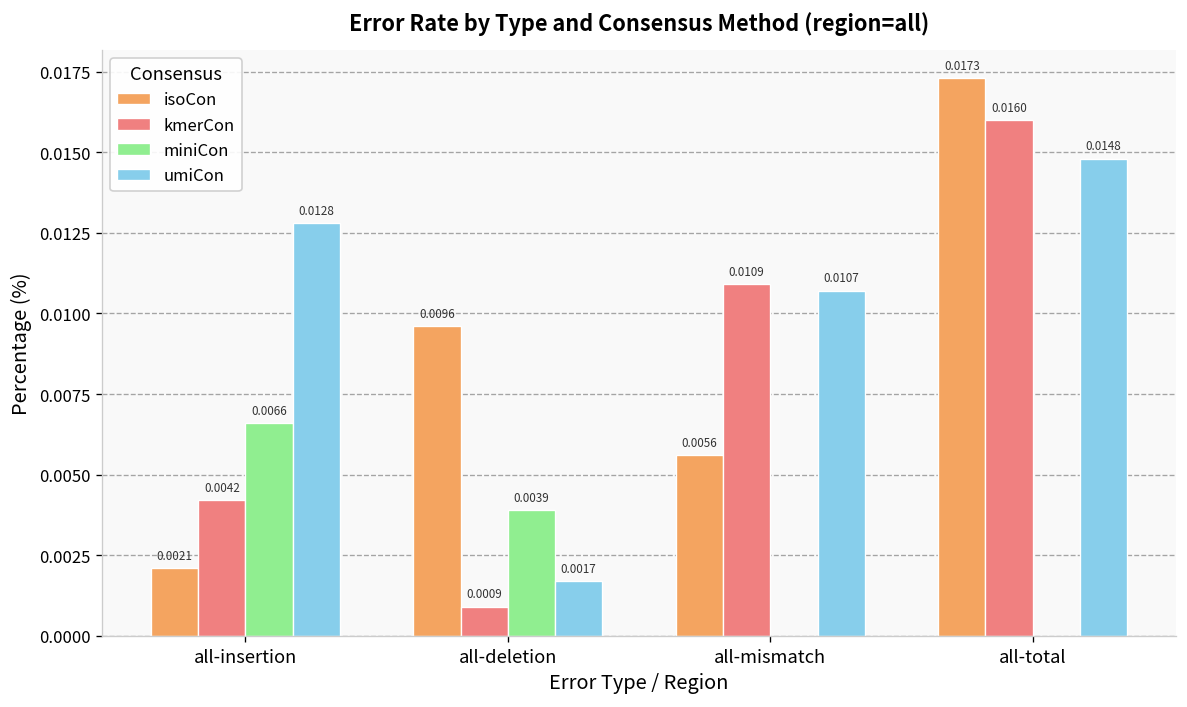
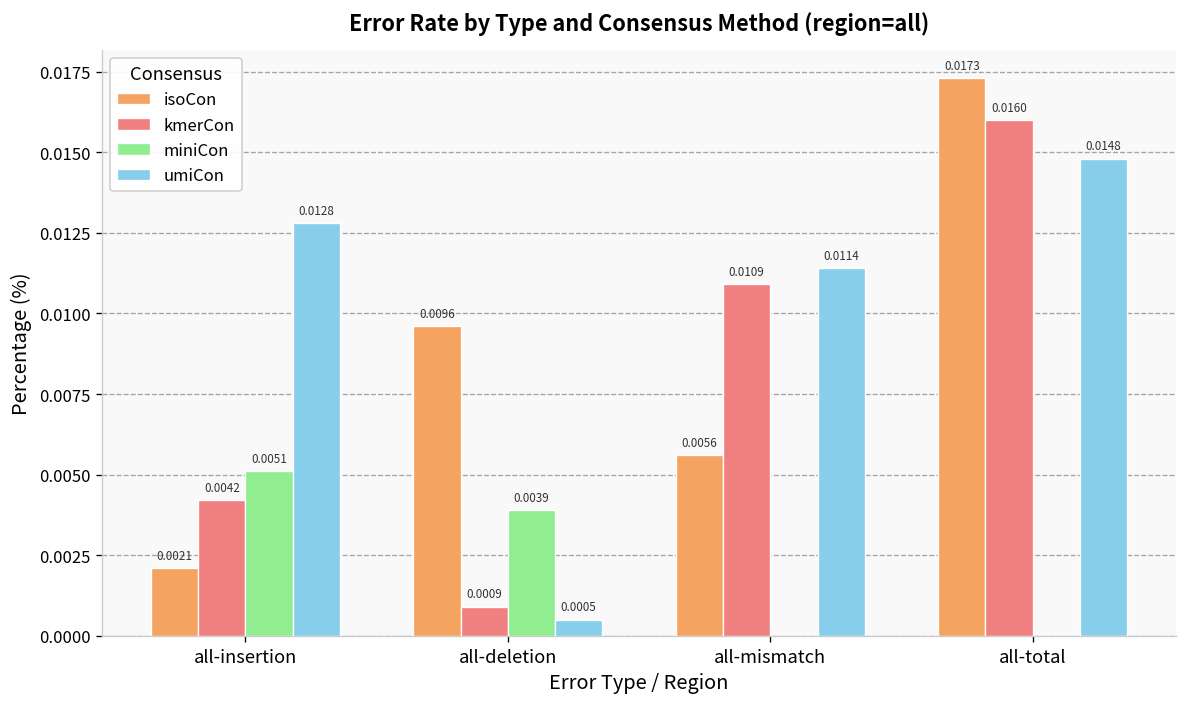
  {
    "miniCon": {
-     "all-insertion": 0.0066,
+     "all-insertion": 0.0051,
      "all-deletion": 0.0039
    },
    "umiCon": {
      "all-insertion": 0.0128,
-     "all-deletion": 0.0017,
-     "all-mismatch": 0.0107,
+     "all-deletion": 0.0005,
+     "all-mismatch": 0.0114,
      "all-total": 0.0148
    }
  }
